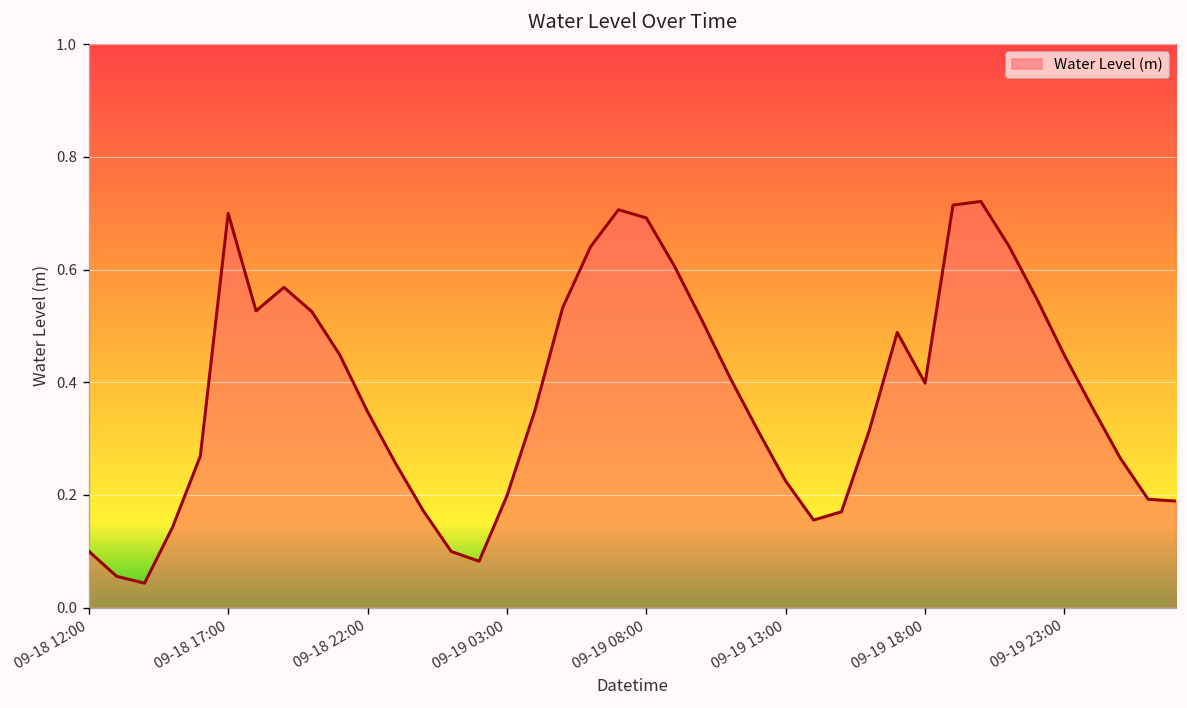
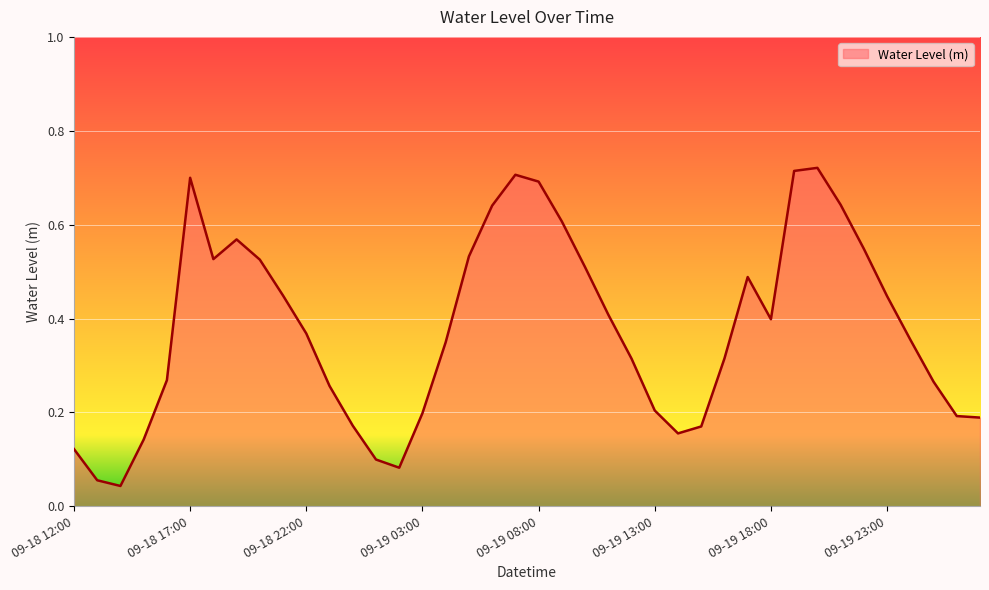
  {
-   "09-18 12:00": 0.10,
+   "09-18 12:00": 0.12,
    "09-18 17:00": 0.70,
-   "09-18 22:00": 0.35,
+   "09-18 22:00": 0.37,
    "09-19 03:00": 0.20,
    "09-19 08:00": 0.69,
-   "09-19 13:00": 0.22,
+   "09-19 13:00": 0.20,
    "09-19 18:00": 0.40,
    "09-19 23:00": 0.45
  }
